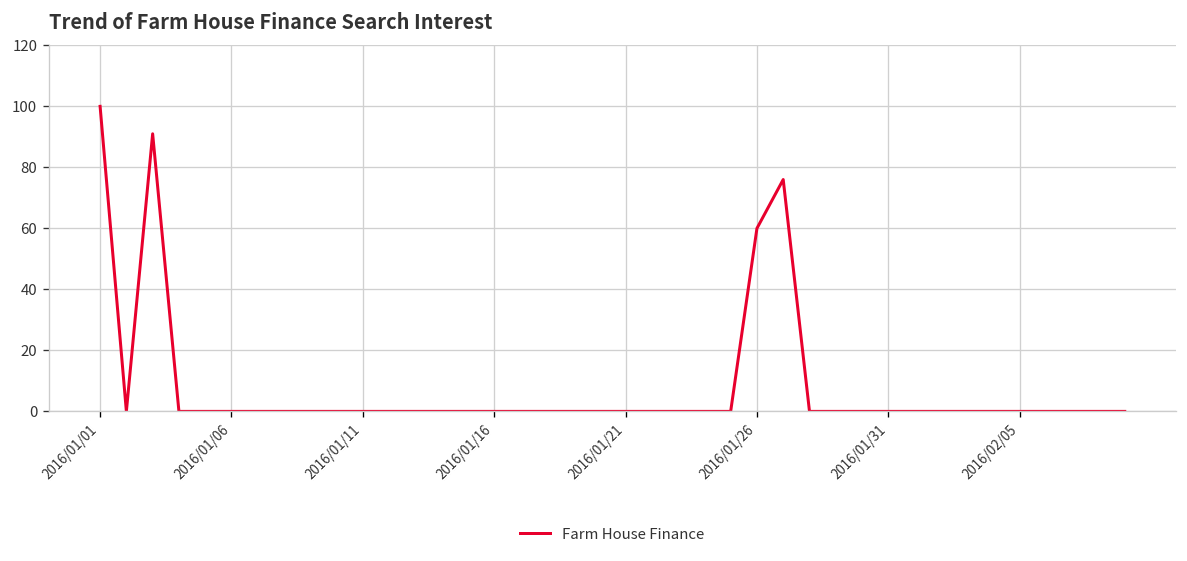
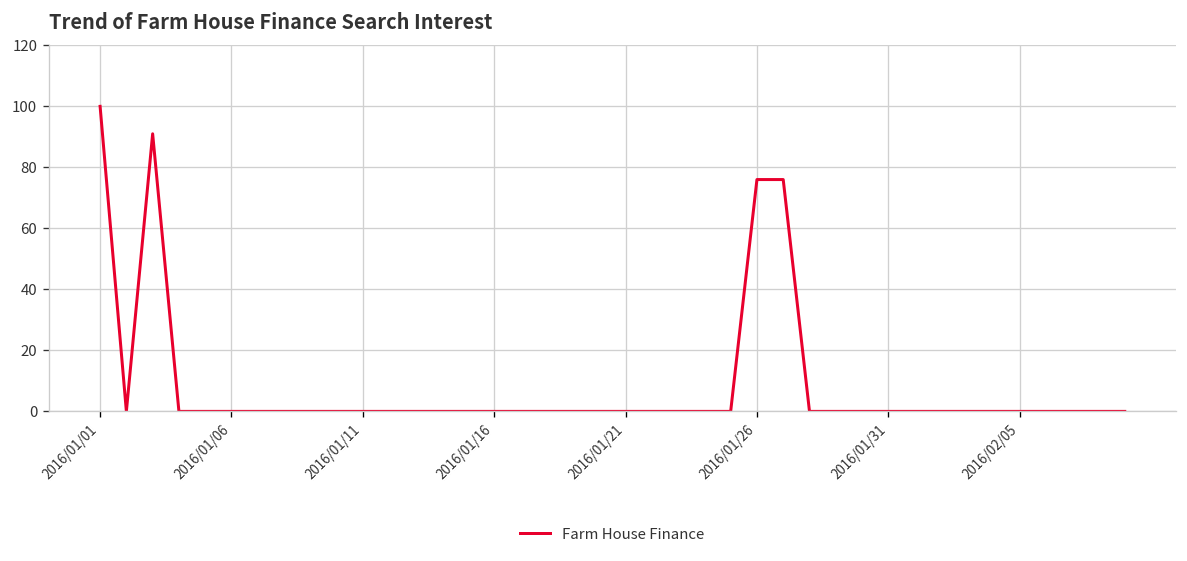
  {
    "2016/01/01": 100,
    "2016/01/06": 0,
    "2016/01/11": 0,
    "2016/01/16": 0,
    "2016/01/21": 0,
-   "2016/01/26": 60,
+   "2016/01/26": 76,
    "2016/01/31": 0,
    "2016/02/05": 0
  }
